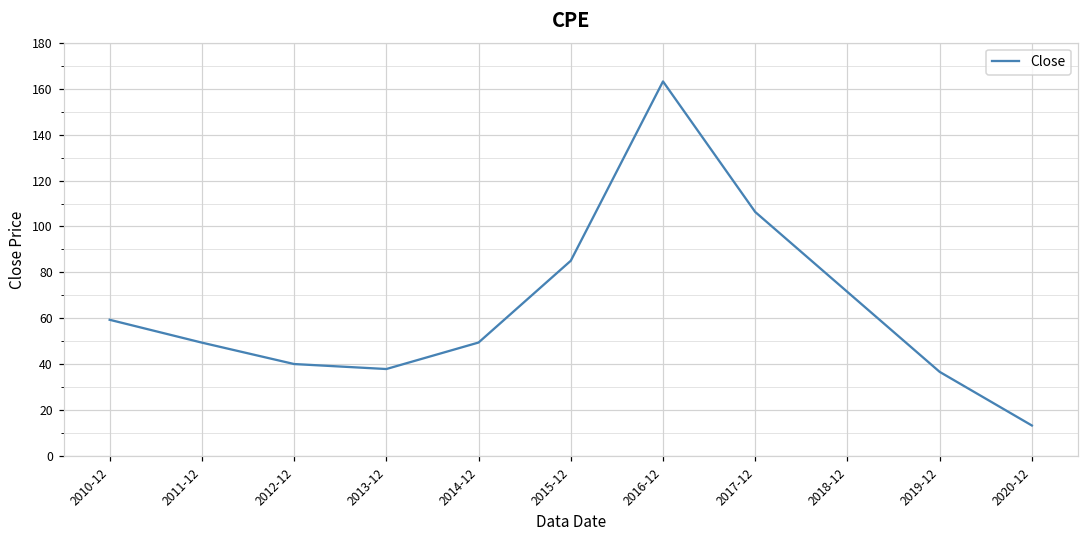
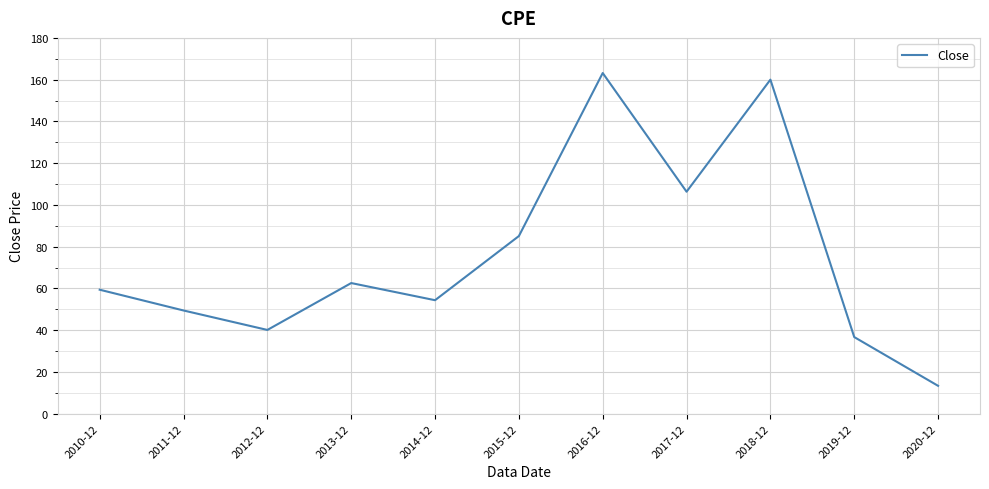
  {
    "2010-12": 59,
    "2011-12": 49,
    "2012-12": 40,
-   "2013-12": 38,
-   "2014-12": 49,
+   "2013-12": 63,
+   "2014-12": 54,
    "2015-12": 85,
    "2016-12": 163,
    "2017-12": 106,
-   "2018-12": 71,
+   "2018-12": 160,
    "2019-12": 37,
    "2020-12": 13
  }
